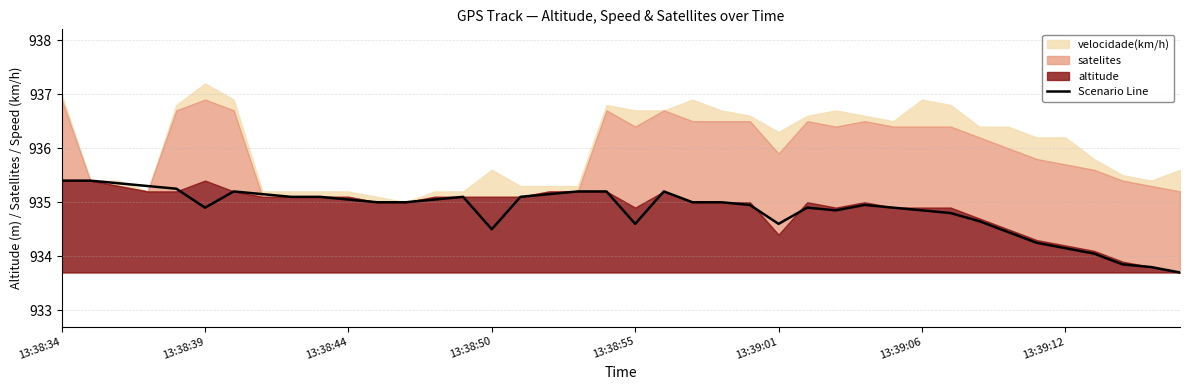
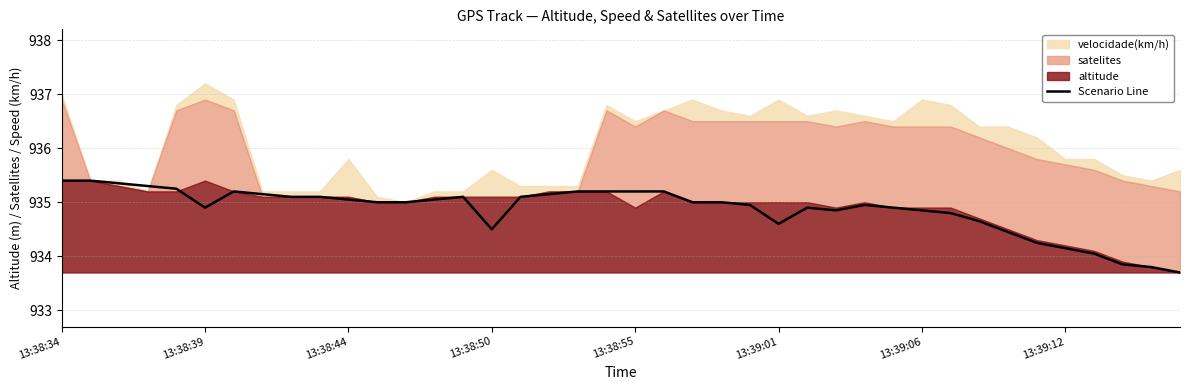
  {
    "velocidade(km/h)": {
      "13:38:34": 0.1,
      "13:38:39": 0.3,
-     "13:38:44": 0.1,
+     "13:38:44": 0.7,
      "13:38:50": 0.5,
-     "13:38:55": 0.3,
+     "13:38:55": 0.1,
      "13:39:01": 0.4,
      "13:39:06": 0.5,
-     "13:39:12": 0.5
+     "13:39:12": 0.1
    },
    "Scenario Line": {
      "13:38:39": 934.9,
      "13:38:44": 935.1,
      "13:38:50": 934.5,
-     "13:38:55": 934.6,
+     "13:38:55": 935.2,
      "13:39:01": 934.6,
      "13:39:06": 934.9,
      "13:39:12": 934.2
    },
    "satelites": {
      "13:38:34": 1.5,
      "13:38:39": 1.5,
      "13:38:55": 1.5,
      "13:39:01": 1.5,
      "13:39:06": 1.5,
      "13:39:12": 1.5
    },
    "altitude": {
      "13:38:39": 935.4,
      "13:38:55": 934.9,
-     "13:39:01": 934.4,
+     "13:39:01": 935.0,
      "13:39:06": 934.9,
      "13:39:12": 934.2
    }
  }
